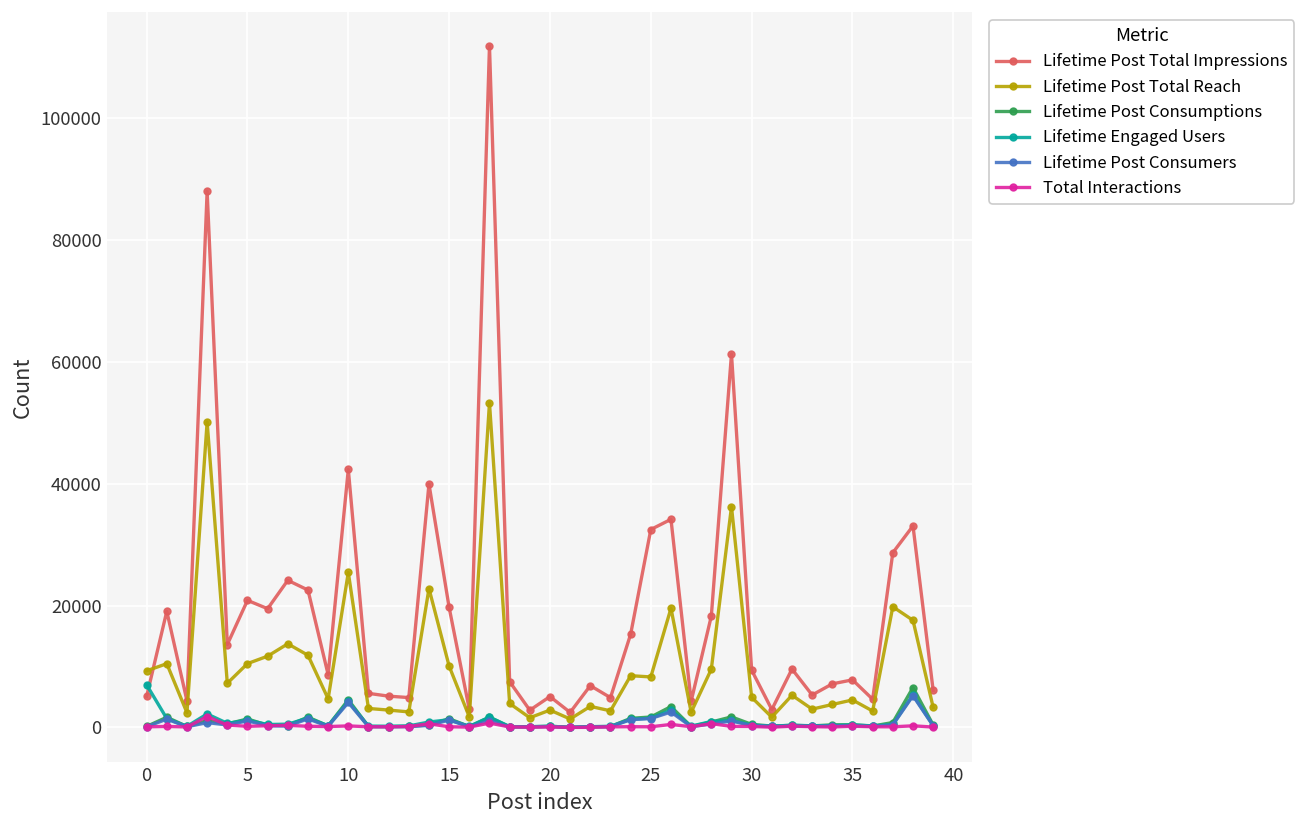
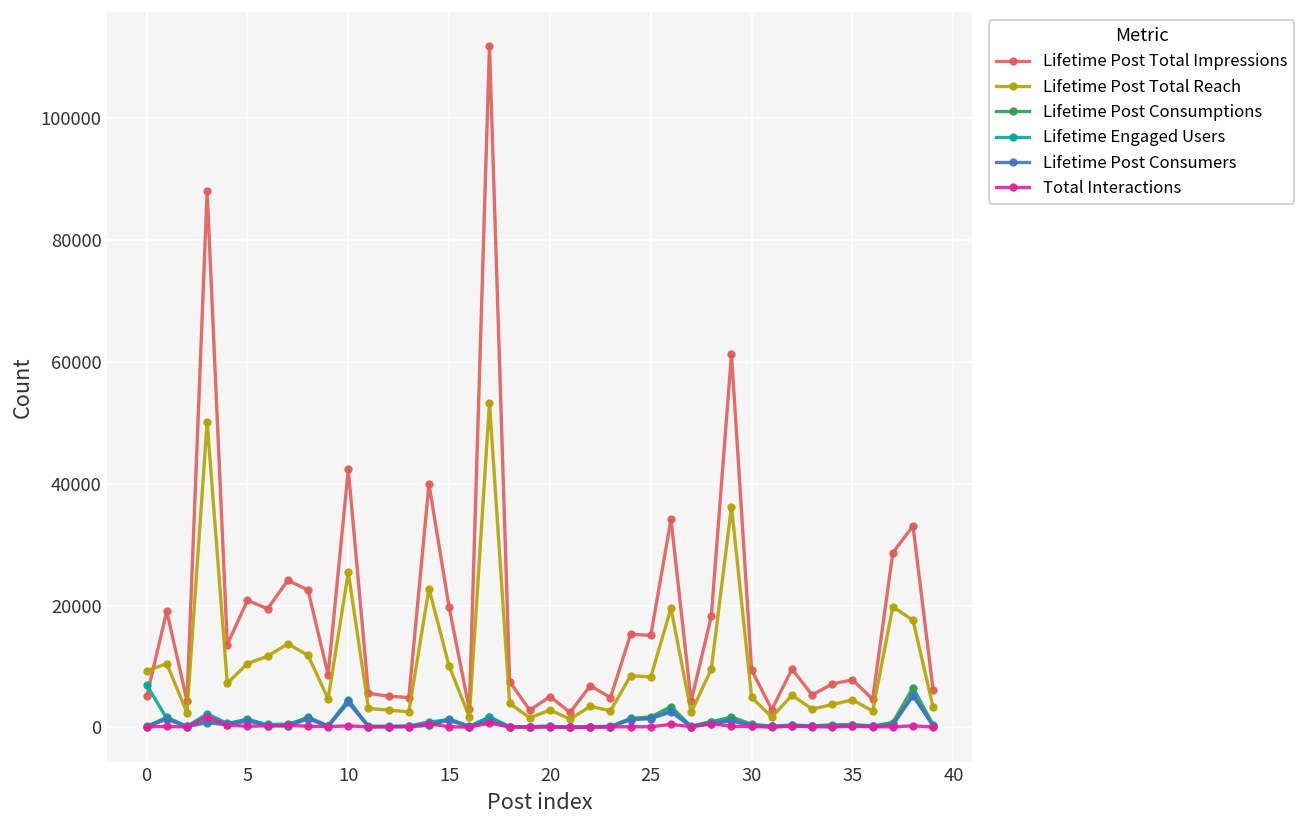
  {
    "Lifetime Post Total Impressions": {
      "0": 5000,
      "5": 21000,
      "10": 42000,
      "15": 20000,
      "20": 5000,
-     "25": 32000,
+     "25": 15000,
      "30": 9000,
      "35": 8000
    },
    "Lifetime Post Total Reach": {
      "0": 9000,
      "5": 10000,
      "10": 25000,
      "15": 10000,
      "20": 3000,
      "25": 8000,
      "30": 5000,
      "35": 5000
    },
    "Lifetime Engaged Users": {
      "0": 7000
    },
    "Total Interactions": {
      "5": 0,
      "10": 0,
      "15": 0,
      "25": 0
    }
  }
